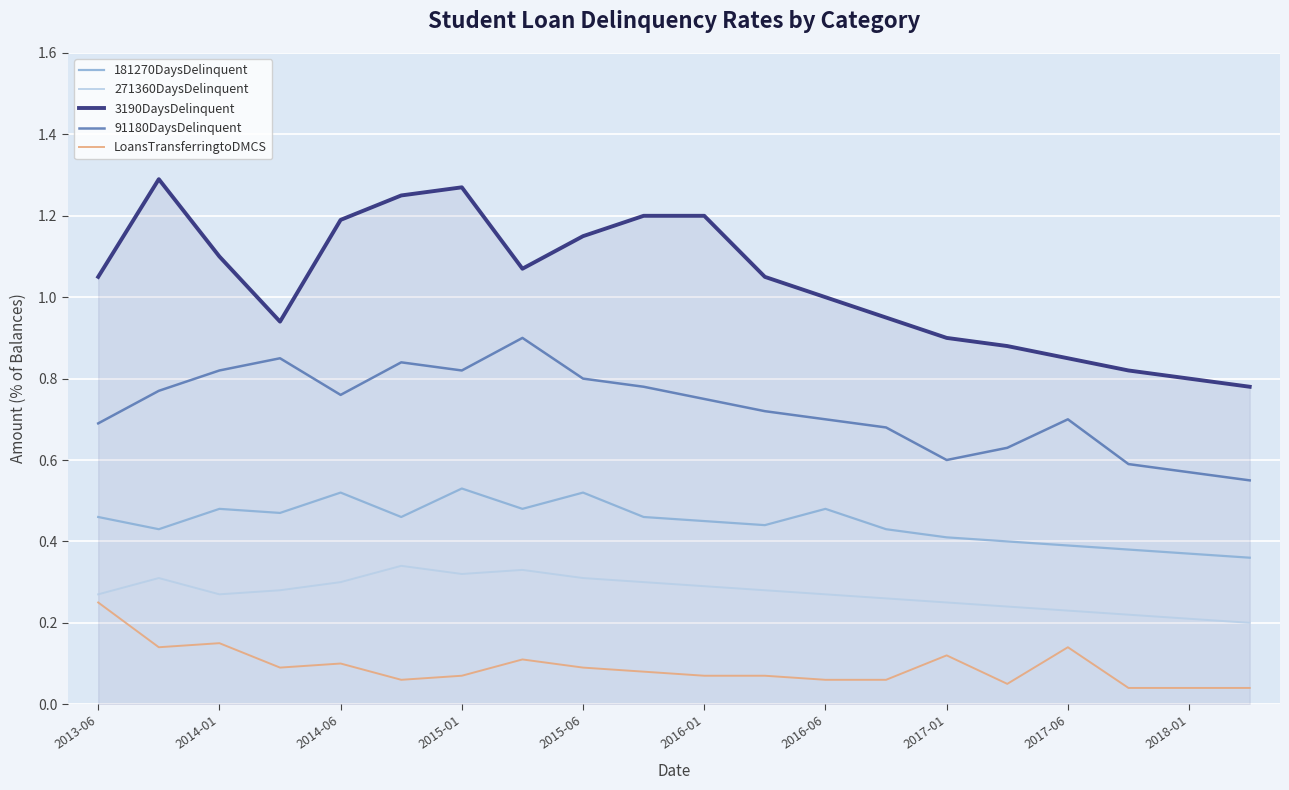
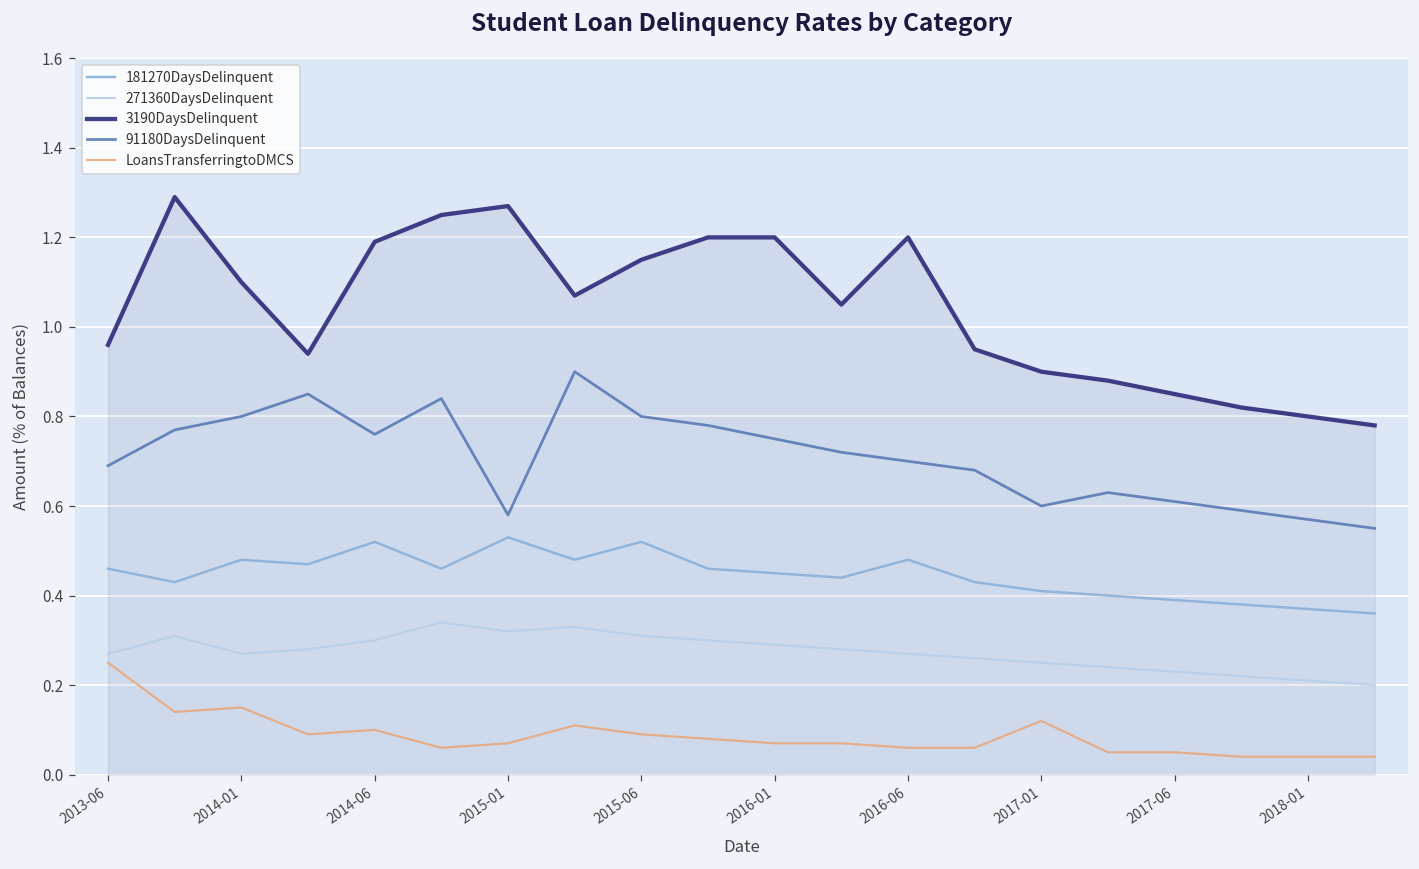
  {
    "3190DaysDelinquent": {
-     "2013-06": 1.05,
+     "2013-06": 0.96,
      "2014-01": 1.10,
      "2014-06": 1.19,
      "2015-01": 1.27,
      "2015-06": 1.15,
      "2016-01": 1.20,
-     "2016-06": 1.0,
+     "2016-06": 1.2,
      "2017-01": 0.90,
      "2017-06": 0.85,
      "2018-01": 0.80
    },
    "91180DaysDelinquent": {
      "2013-06": 0.69,
-     "2014-01": 0.82,
+     "2014-01": 0.80,
      "2014-06": 0.76,
-     "2015-01": 0.82,
+     "2015-01": 0.58,
      "2015-06": 0.80,
      "2016-01": 0.75,
      "2016-06": 0.70,
      "2017-01": 0.60,
-     "2017-06": 0.70,
+     "2017-06": 0.61,
      "2018-01": 0.57
    },
    "LoansTransferringtoDMCS": {
      "2013-06": 0.25,
      "2014-01": 0.15,
      "2014-06": 0.10,
      "2015-01": 0.07,
      "2015-06": 0.09,
      "2016-01": 0.07,
      "2016-06": 0.06,
      "2017-01": 0.12,
-     "2017-06": 0.14,
+     "2017-06": 0.05,
      "2018-01": 0.04
    }
  }
